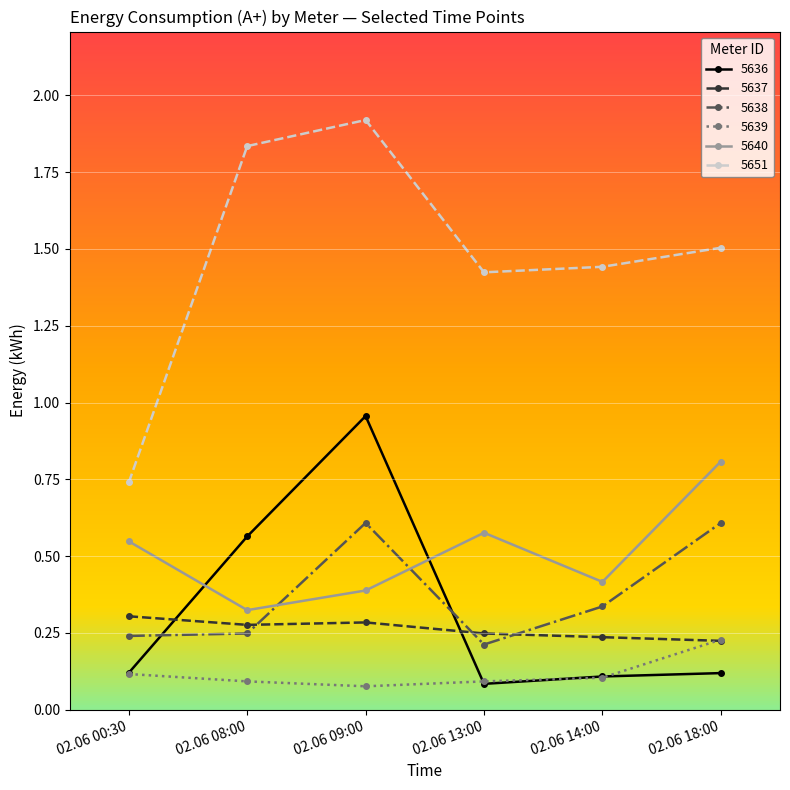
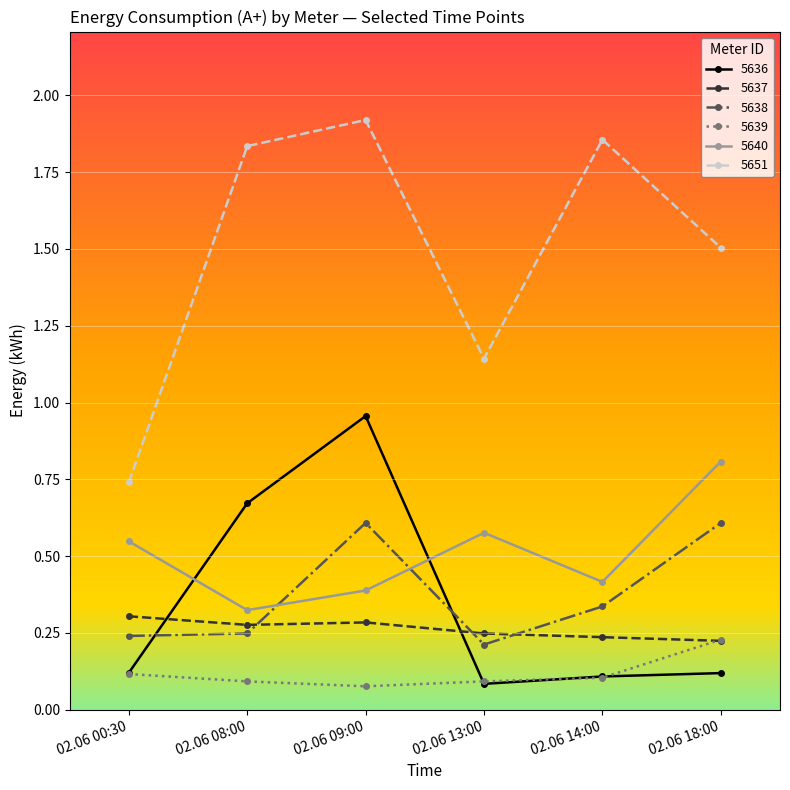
  {
    "5636": {
-     "02.06 08:00": 0.56,
+     "02.06 08:00": 0.67,
      "02.06 09:00": 0.96,
      "02.06 18:00": 0.12
    },
    "5651": {
      "02.06 00:30": 0.74,
      "02.06 08:00": 1.84,
      "02.06 09:00": 1.92,
-     "02.06 13:00": 1.42,
-     "02.06 14:00": 1.44,
+     "02.06 13:00": 1.14,
+     "02.06 14:00": 1.86,
      "02.06 18:00": 1.50
    }
  }
